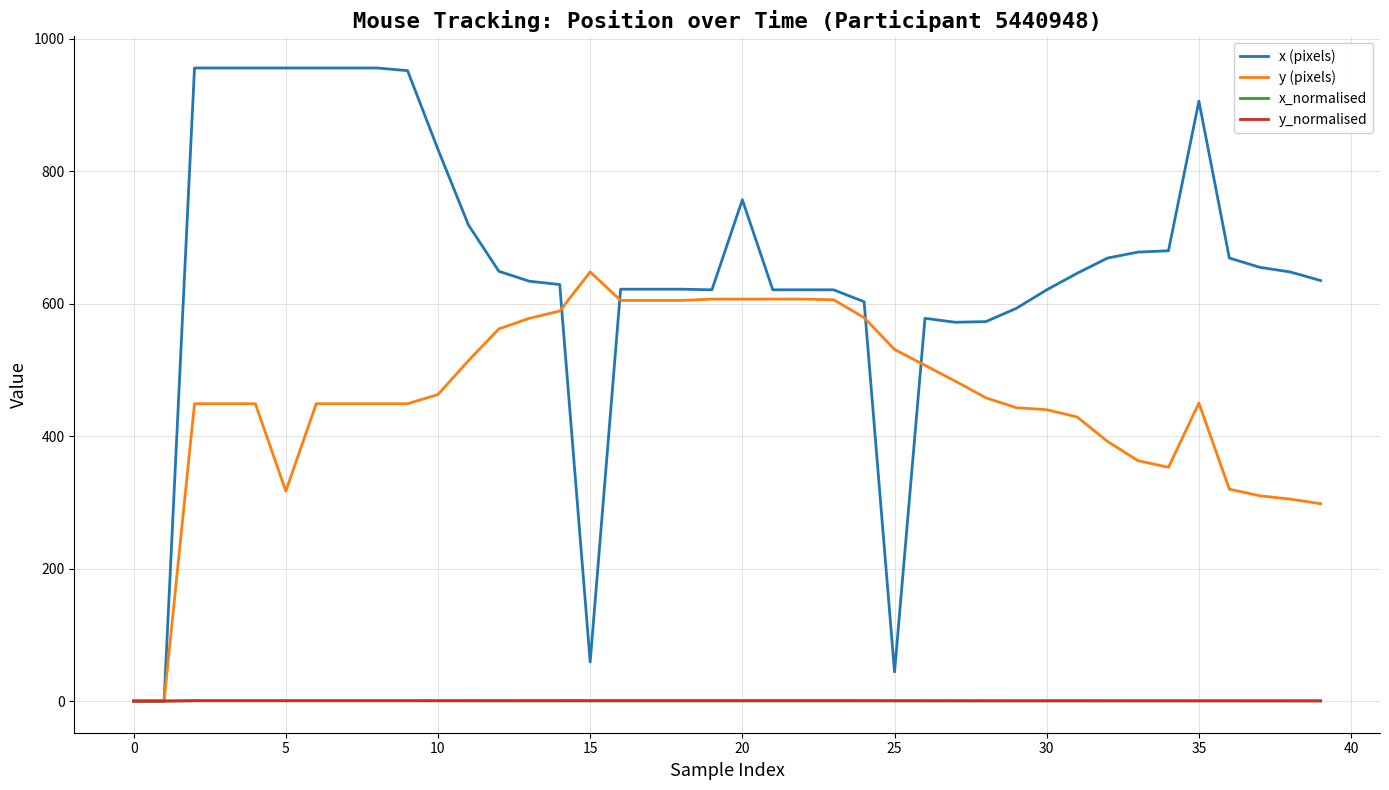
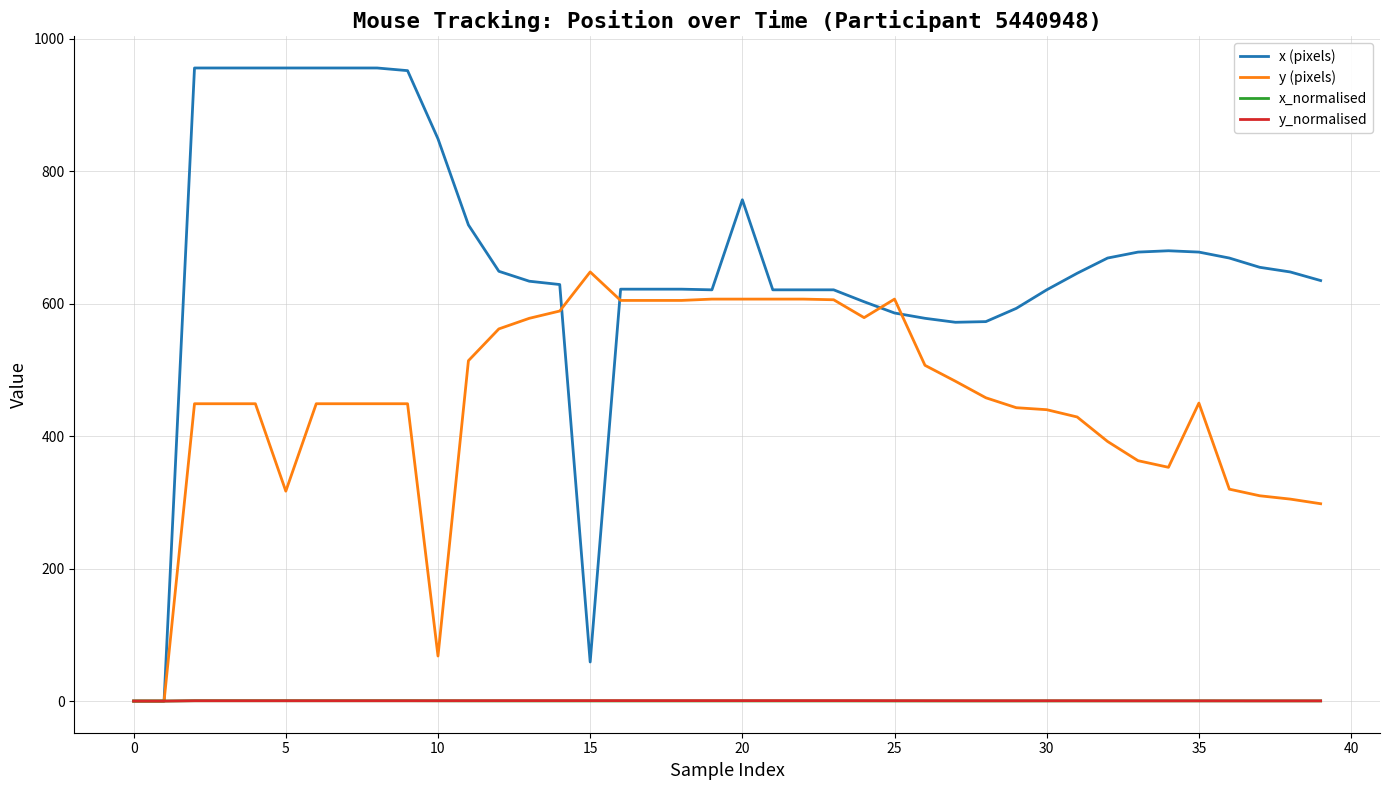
  {
    "x (pixels)": {
      "5": 960,
-     "10": 830,
+     "10": 850,
      "15": 60,
      "20": 760,
-     "25": 40,
+     "25": 590,
      "30": 620,
-     "35": 910
+     "35": 680
    },
    "y (pixels)": {
      "5": 320,
-     "10": 460,
+     "10": 70,
      "15": 650,
      "20": 610,
-     "25": 530,
+     "25": 610,
      "30": 440,
      "35": 450
    },
    "y_normalised": {
      "5": 0,
      "10": 0,
      "15": 0,
      "20": 0,
      "25": 0,
      "30": 0,
      "35": 0
    }
  }
